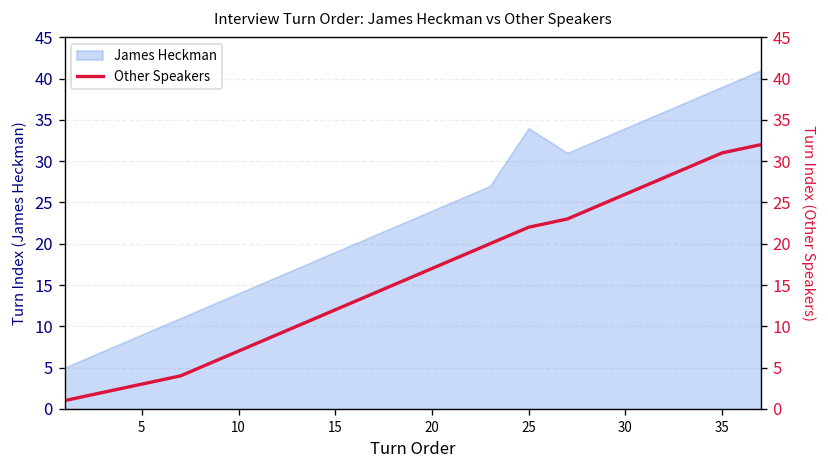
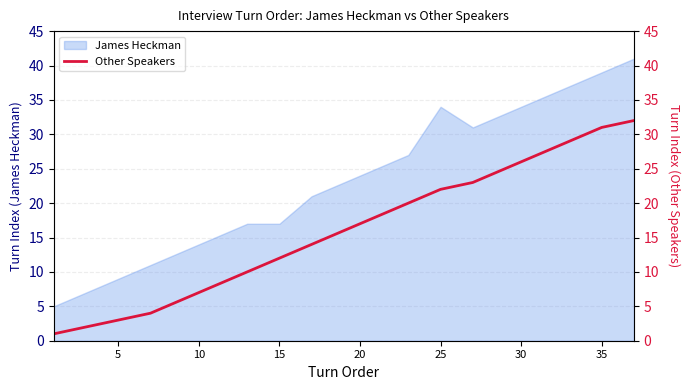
  {
    "James Heckman": {
      "5": 9,
-     "15": 19,
+     "15": 17,
      "25": 34,
      "35": 39
    },
    "Other Speakers": {
      "5": 3,
      "15": 12,
      "25": 22,
      "35": 31
    }
  }
